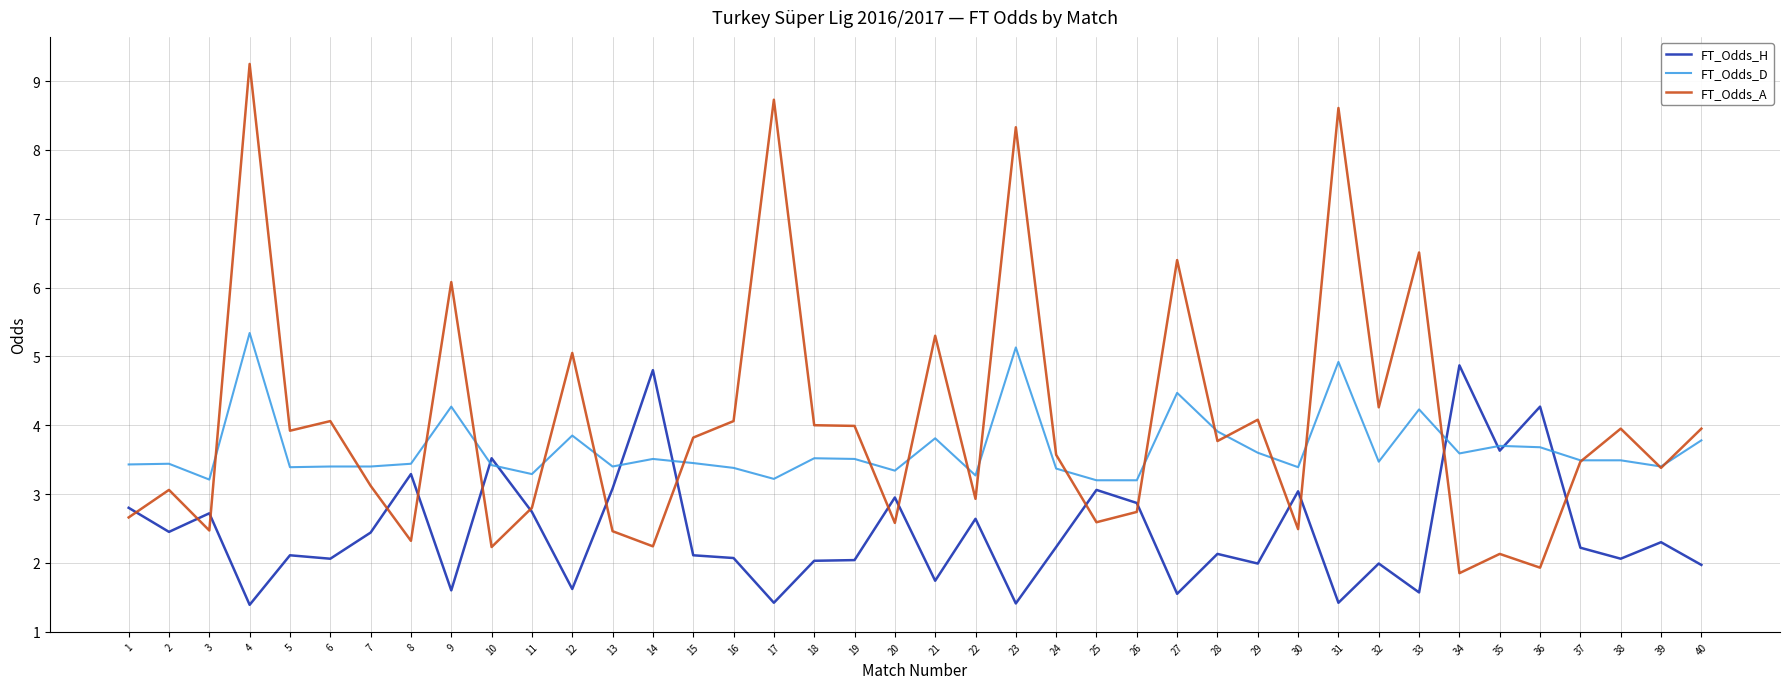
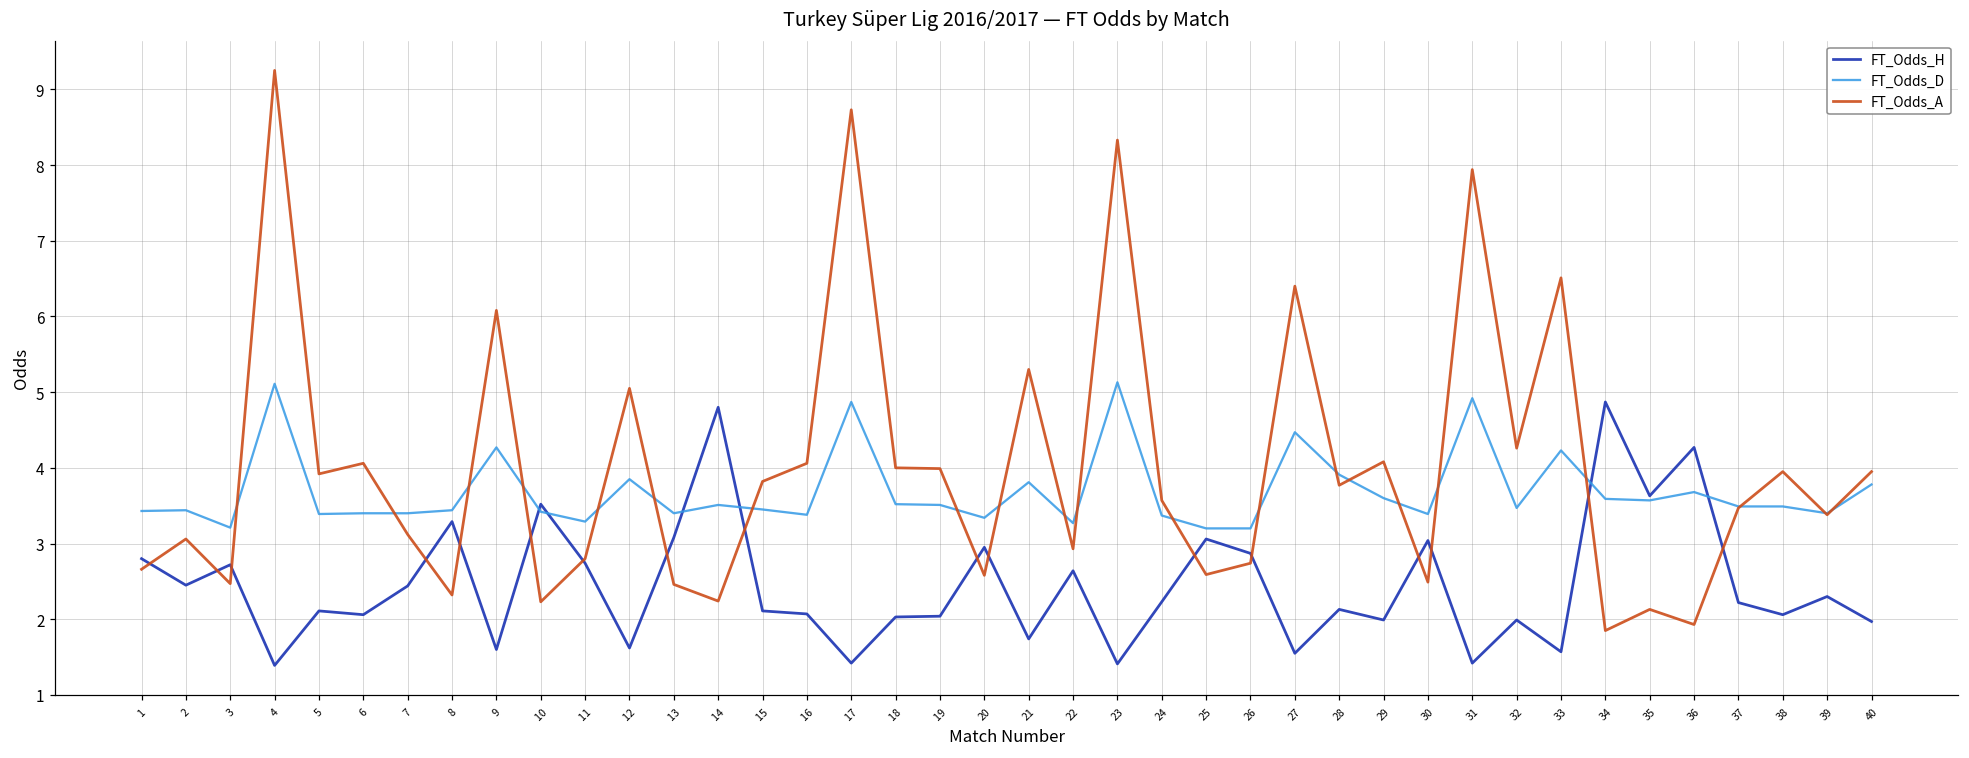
  {
    "FT_Odds_H": {
      "1": 2.8,
      "2": 2.5,
      "3": 2.7,
      "4": 1.4,
      "5": 2.1,
      "6": 2.1,
      "7": 2.4,
      "8": 3.3,
      "9": 1.6,
      "10": 3.5,
      "11": 2.7,
      "12": 1.6,
      "13": 3.1,
      "14": 4.8,
      "15": 2.1,
      "16": 2.1,
      "17": 1.4,
      "18": 2.0,
      "19": 2.0,
      "20": 3.0,
      "21": 1.7,
      "22": 2.6,
      "23": 1.4,
      "24": 2.2,
      "25": 3.1,
      "26": 2.9,
      "27": 1.6,
      "28": 2.1,
      "29": 2.0,
      "30": 3.0,
      "31": 1.4,
      "32": 2.0,
      "33": 1.6,
      "34": 4.9,
      "35": 3.6,
      "36": 4.3,
      "37": 2.2,
      "38": 2.1,
      "39": 2.3,
      "40": 2.0
    },
    "FT_Odds_D": {
      "1": 3.4,
      "2": 3.4,
      "3": 3.2,
-     "4": 5.3,
+     "4": 5.1,
      "5": 3.4,
      "6": 3.4,
      "7": 3.4,
      "8": 3.4,
      "9": 4.3,
      "10": 3.4,
      "11": 3.3,
      "12": 3.9,
      "13": 3.4,
      "14": 3.5,
      "15": 3.5,
      "16": 3.4,
-     "17": 3.2,
+     "17": 4.9,
      "18": 3.5,
      "19": 3.5,
      "20": 3.3,
      "21": 3.8,
      "22": 3.3,
      "23": 5.1,
      "24": 3.4,
      "25": 3.2,
      "26": 3.2,
      "27": 4.5,
      "28": 3.9,
      "29": 3.6,
      "30": 3.4,
      "31": 4.9,
      "32": 3.5,
      "33": 4.2,
      "34": 3.6,
-     "35": 3.7,
+     "35": 3.6,
      "36": 3.7,
      "38": 3.5,
      "40": 3.8
    },
    "FT_Odds_A": {
      "1": 2.7,
      "2": 3.1,
      "3": 2.5,
      "4": 9.3,
      "5": 3.9,
      "6": 4.1,
      "7": 3.1,
      "8": 2.3,
      "9": 6.1,
      "10": 2.2,
      "11": 2.8,
      "12": 5.1,
      "13": 2.5,
      "14": 2.2,
      "15": 3.8,
      "16": 4.1,
      "17": 8.7,
      "18": 4.0,
      "19": 4.0,
      "20": 2.6,
      "21": 5.3,
      "22": 2.9,
      "23": 8.3,
      "24": 3.6,
      "25": 2.6,
      "26": 2.7,
      "27": 6.4,
      "28": 3.8,
      "29": 4.1,
      "30": 2.5,
-     "31": 8.6,
+     "31": 7.9,
      "32": 4.3,
      "33": 6.5,
      "34": 1.9,
      "35": 2.1,
      "36": 1.9,
      "38": 4.0,
      "40": 4.0
    }
  }
